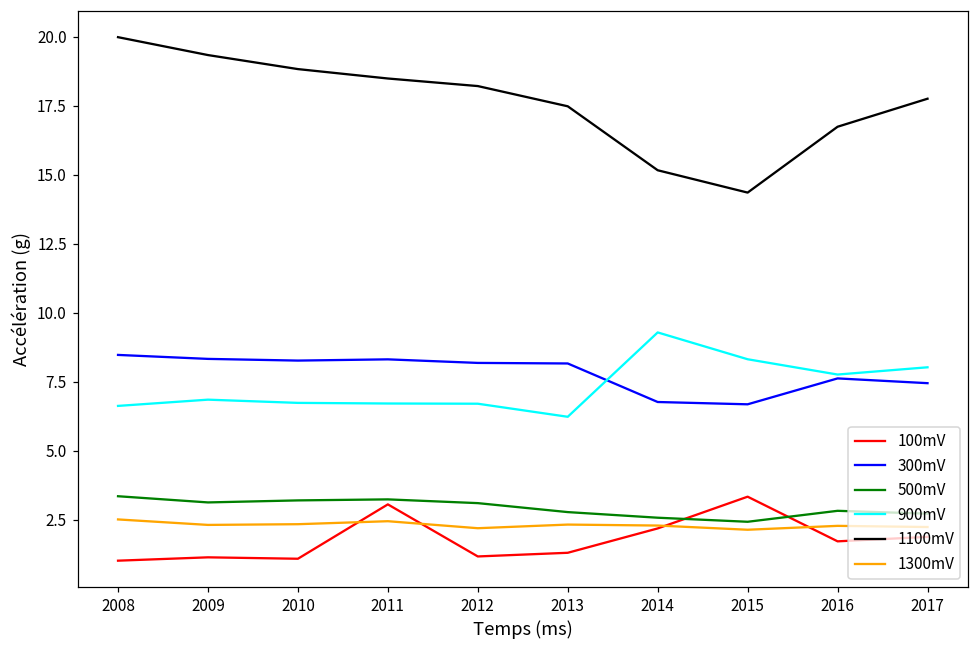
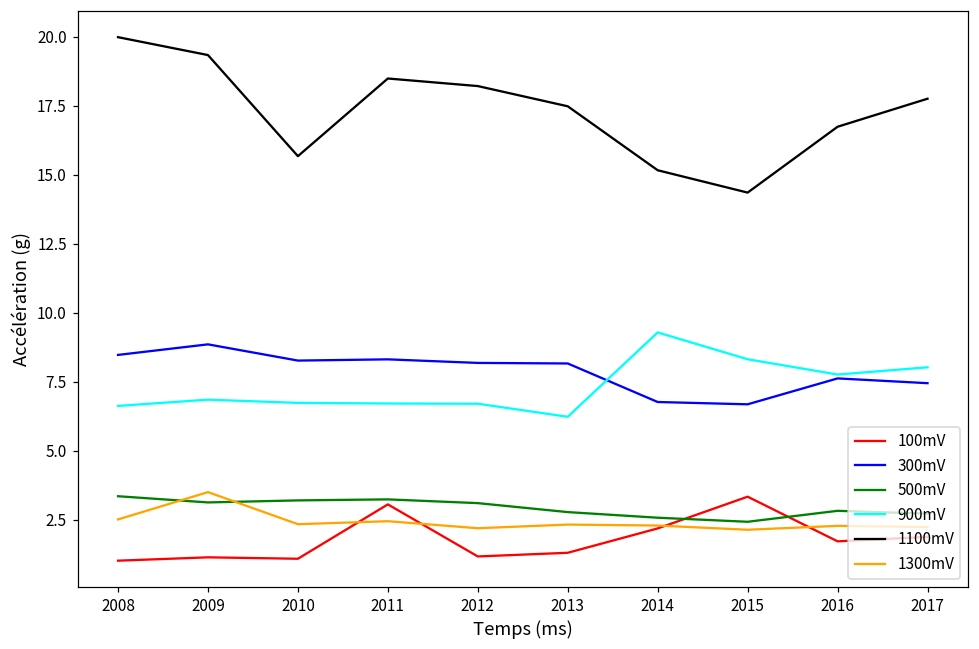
  {
    "100mV": {
      "2008": 1.0,
      "2009": 1.1,
      "2010": 1.1,
      "2011": 3.1,
      "2012": 1.2,
      "2013": 1.3,
      "2014": 2.2,
      "2015": 3.3,
      "2016": 1.7
    },
    "300mV": {
      "2008": 8.5,
-     "2009": 8.3,
+     "2009": 8.9,
      "2010": 8.3,
      "2011": 8.3,
      "2012": 8.2,
      "2013": 8.2,
      "2014": 6.8,
      "2015": 6.7,
      "2016": 7.6,
      "2017": 7.4
    },
    "500mV": {
      "2008": 3.4,
      "2009": 3.1,
      "2010": 3.2,
      "2011": 3.2,
      "2012": 3.1,
      "2013": 2.8,
      "2014": 2.6,
      "2015": 2.4,
      "2016": 2.8
    },
    "900mV": {
      "2008": 6.6,
      "2009": 6.9,
      "2010": 6.7,
      "2011": 6.7,
      "2012": 6.7,
      "2013": 6.2,
      "2014": 9.3,
      "2015": 8.3,
      "2016": 7.8,
      "2017": 8.0
    },
    "1100mV": {
      "2008": 20.0,
      "2009": 19.3,
-     "2010": 18.8,
+     "2010": 15.7,
      "2011": 18.5,
      "2012": 18.2,
      "2013": 17.5,
      "2014": 15.2,
      "2015": 14.4,
      "2016": 16.7,
      "2017": 17.8
    },
    "1300mV": {
      "2008": 2.5,
-     "2009": 2.3,
+     "2009": 3.5,
      "2010": 2.3,
      "2011": 2.4,
      "2012": 2.2,
      "2013": 2.3,
      "2014": 2.3,
      "2015": 2.1,
      "2016": 2.3
    }
  }
